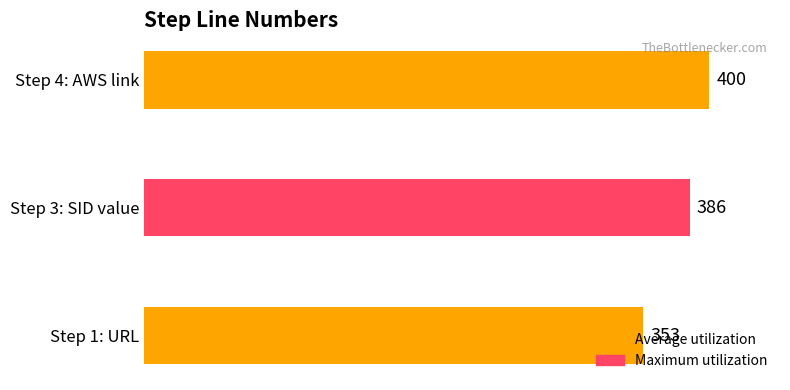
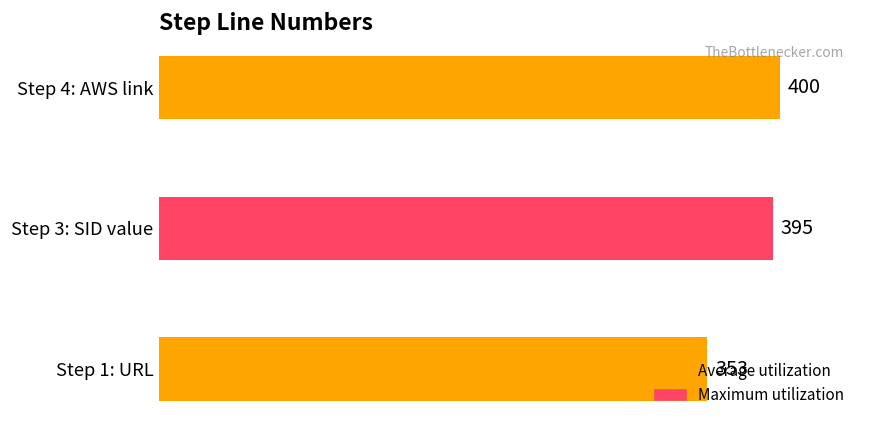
  {
    "Step 4: AWS link": 400,
-   "Step 3: SID value": 386,
+   "Step 3: SID value": 395,
    "Step 1: URL": 353
  }
